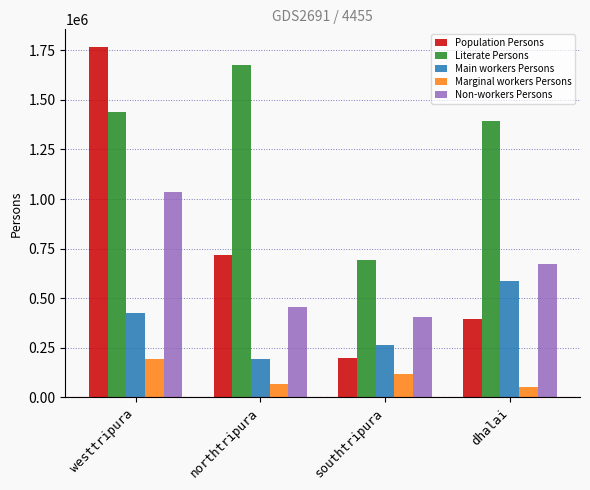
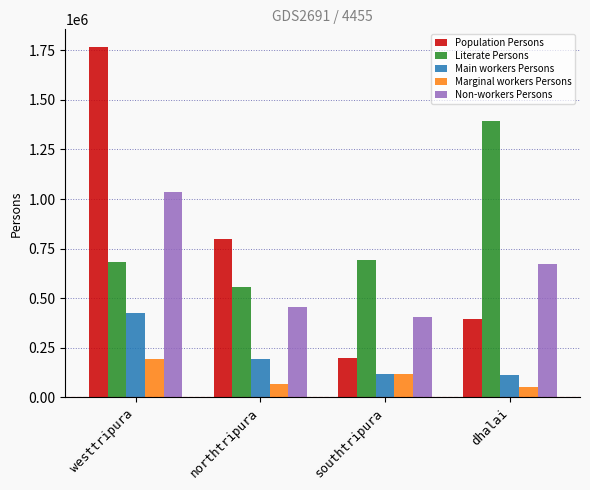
  {
    "Population Persons": {
      "westtripura": 1770000,
-     "northtripura": 720000,
+     "northtripura": 800000,
      "southtripura": 200000,
      "dhalai": 390000
    },
    "Literate Persons": {
-     "westtripura": 1440000,
-     "northtripura": 1670000,
+     "westtripura": 680000,
+     "northtripura": 560000,
      "southtripura": 690000,
      "dhalai": 1390000
    },
    "Main workers Persons": {
      "westtripura": 430000,
      "northtripura": 190000,
-     "southtripura": 270000,
-     "dhalai": 590000
+     "southtripura": 120000,
+     "dhalai": 110000
    },
    "Marginal workers Persons": {
      "westtripura": 200000,
      "northtripura": 70000,
      "southtripura": 120000,
      "dhalai": 50000
    },
    "Non-workers Persons": {
      "westtripura": 1030000,
      "northtripura": 460000,
      "southtripura": 400000,
      "dhalai": 670000
    }
  }
